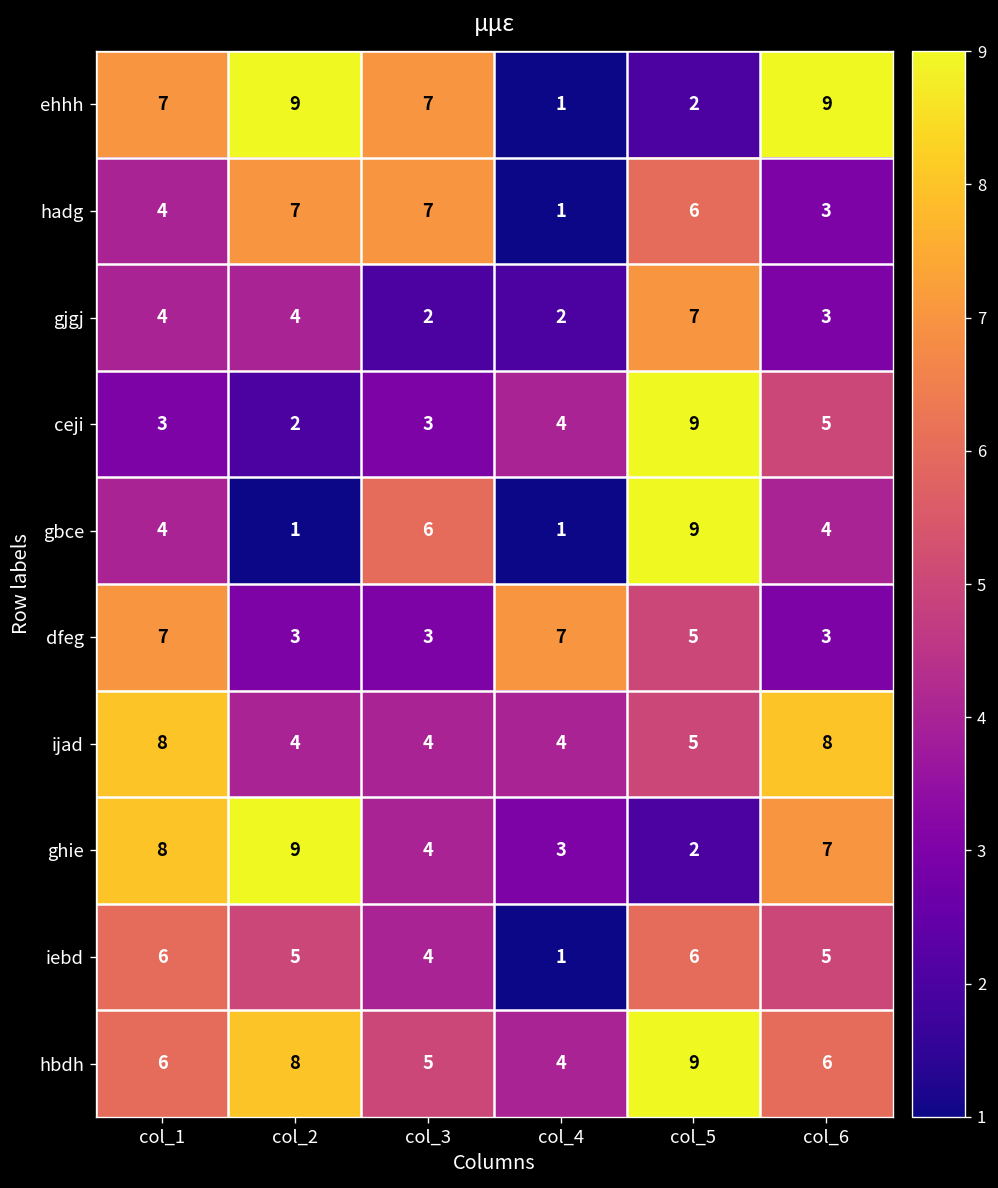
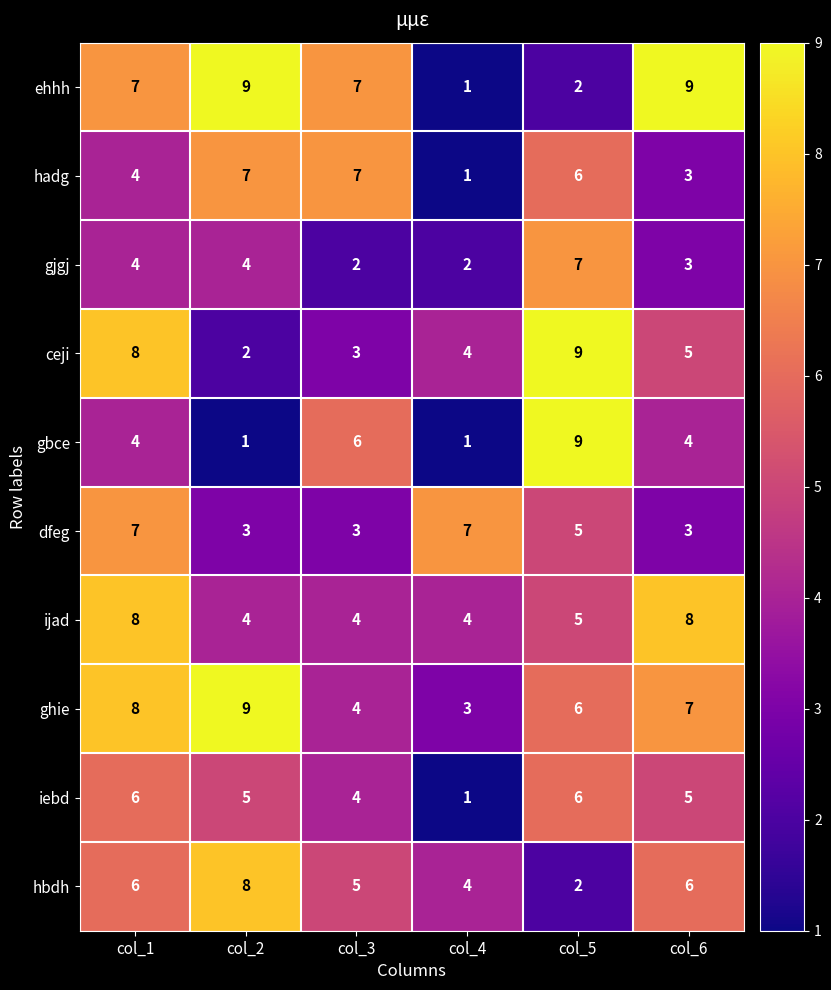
  {
    "ehhh": {
      "col_1": 7,
      "col_2": 9,
      "col_3": 7,
      "col_4": 1,
      "col_5": 2,
      "col_6": 9
    },
    "hadg": {
      "col_1": 4,
      "col_2": 7,
      "col_3": 7,
      "col_4": 1,
      "col_5": 6,
      "col_6": 3
    },
    "gjgj": {
      "col_1": 4,
      "col_2": 4,
      "col_3": 2,
      "col_4": 2,
      "col_5": 7,
      "col_6": 3
    },
    "ceji": {
-     "col_1": 3,
+     "col_1": 8,
      "col_2": 2,
      "col_3": 3,
      "col_4": 4,
      "col_5": 9,
      "col_6": 5
    },
    "gbce": {
      "col_1": 4,
      "col_2": 1,
      "col_3": 6,
      "col_4": 1,
      "col_5": 9,
      "col_6": 4
    },
    "dfeg": {
      "col_1": 7,
      "col_2": 3,
      "col_3": 3,
      "col_4": 7,
      "col_5": 5,
      "col_6": 3
    },
    "ijad": {
      "col_1": 8,
      "col_2": 4,
      "col_3": 4,
      "col_4": 4,
      "col_5": 5,
      "col_6": 8
    },
    "ghie": {
      "col_1": 8,
      "col_2": 9,
      "col_3": 4,
      "col_4": 3,
-     "col_5": 2,
+     "col_5": 6,
      "col_6": 7
    },
    "iebd": {
      "col_1": 6,
      "col_2": 5,
      "col_3": 4,
      "col_4": 1,
      "col_5": 6,
      "col_6": 5
    },
    "hbdh": {
      "col_1": 6,
      "col_2": 8,
      "col_3": 5,
      "col_4": 4,
-     "col_5": 9,
+     "col_5": 2,
      "col_6": 6
    }
  }
